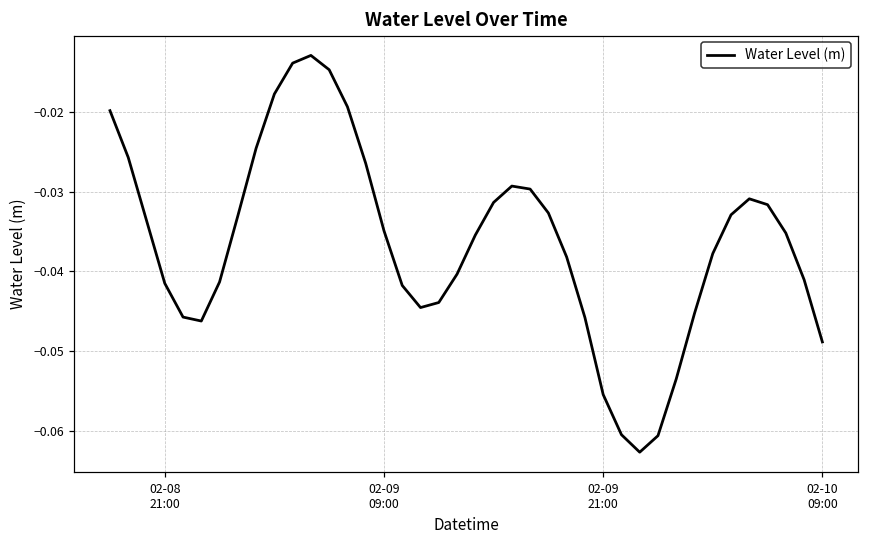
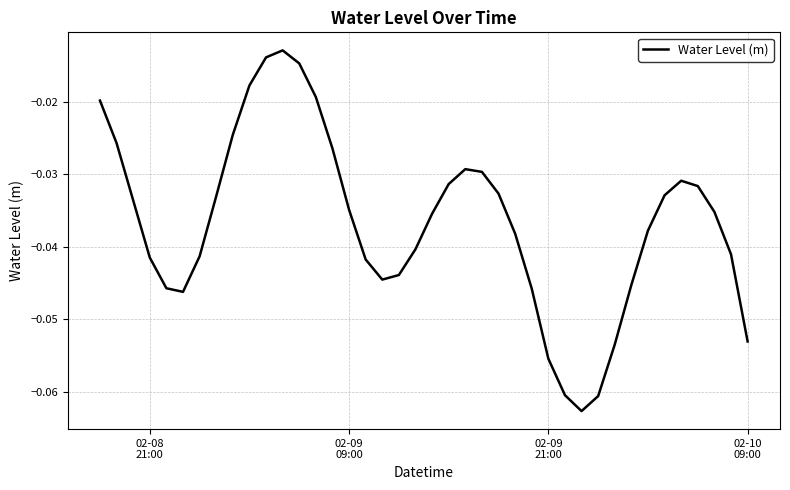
  {
    "02-08 21:00": -0.042,
    "02-09 09:00": -0.035,
    "02-09 21:00": -0.055,
-   "02-10 09:00": -0.049
+   "02-10 09:00": -0.053
  }
